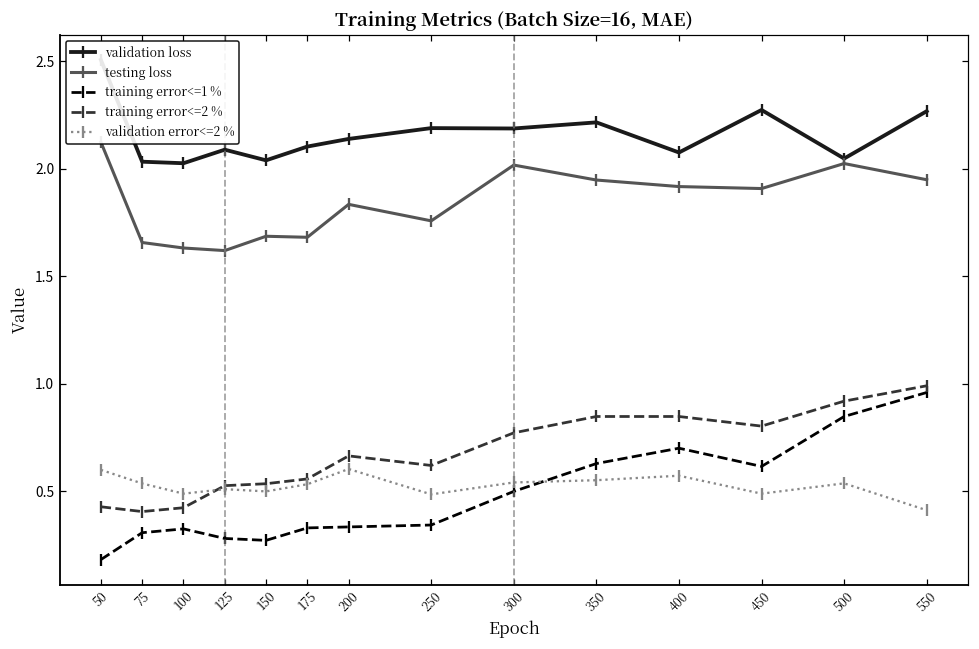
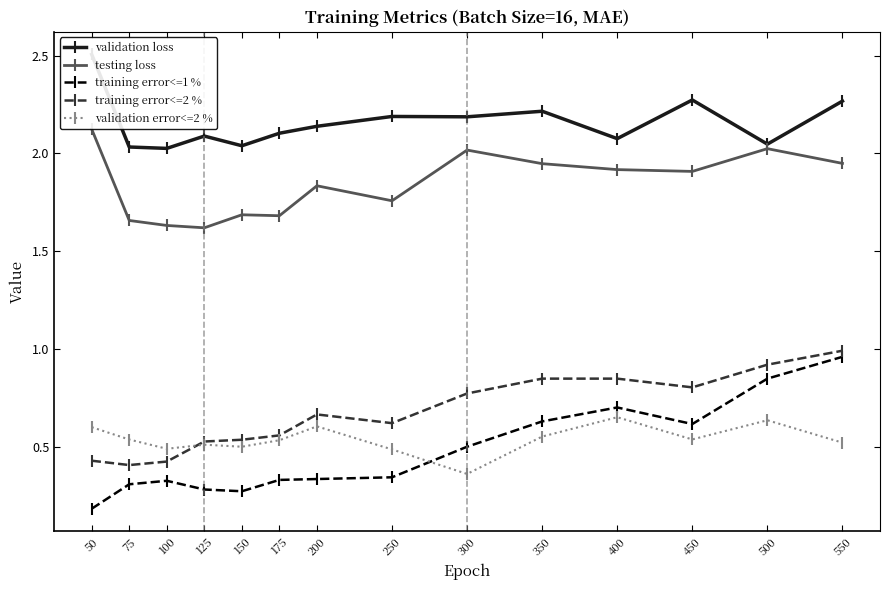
  {
    "validation error<=2 %": {
      "50": 0.60,
      "75": 0.54,
      "100": 0.49,
      "125": 0.51,
      "150": 0.50,
      "175": 0.53,
      "200": 0.60,
      "250": 0.49,
-     "300": 0.54,
+     "300": 0.36,
      "350": 0.55,
-     "400": 0.57,
-     "450": 0.49,
-     "500": 0.54,
-     "550": 0.41
+     "400": 0.65,
+     "450": 0.54,
+     "500": 0.64,
+     "550": 0.52
    }
  }
